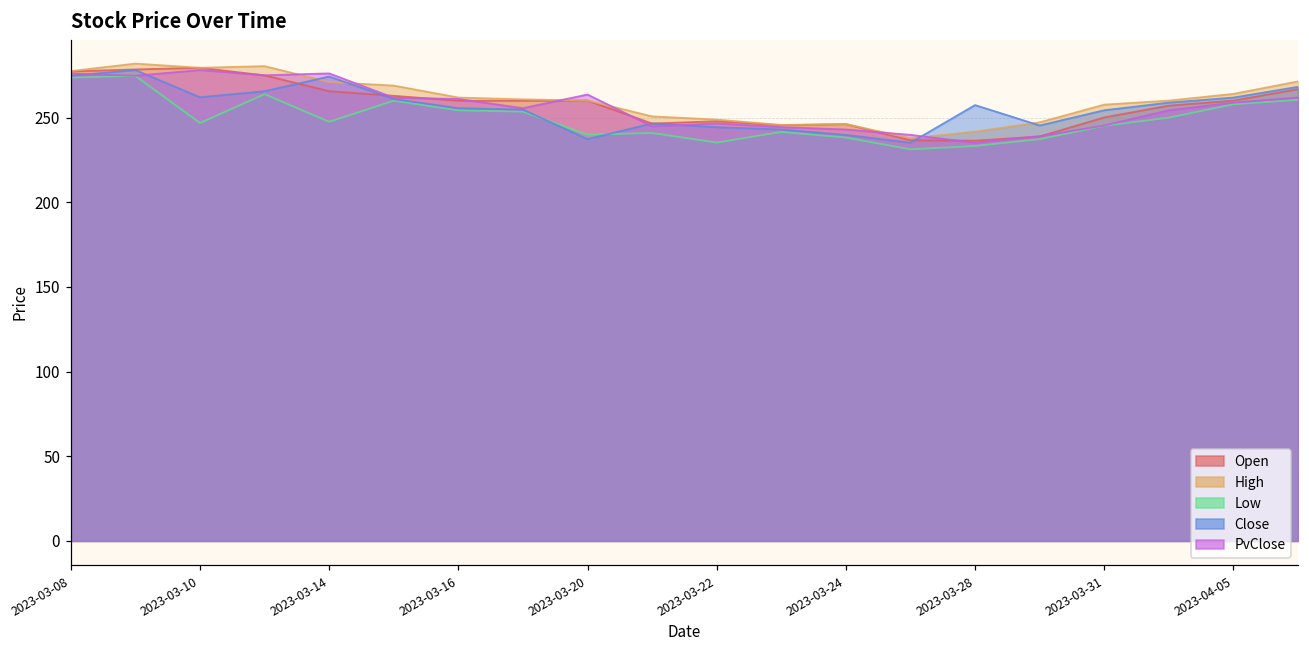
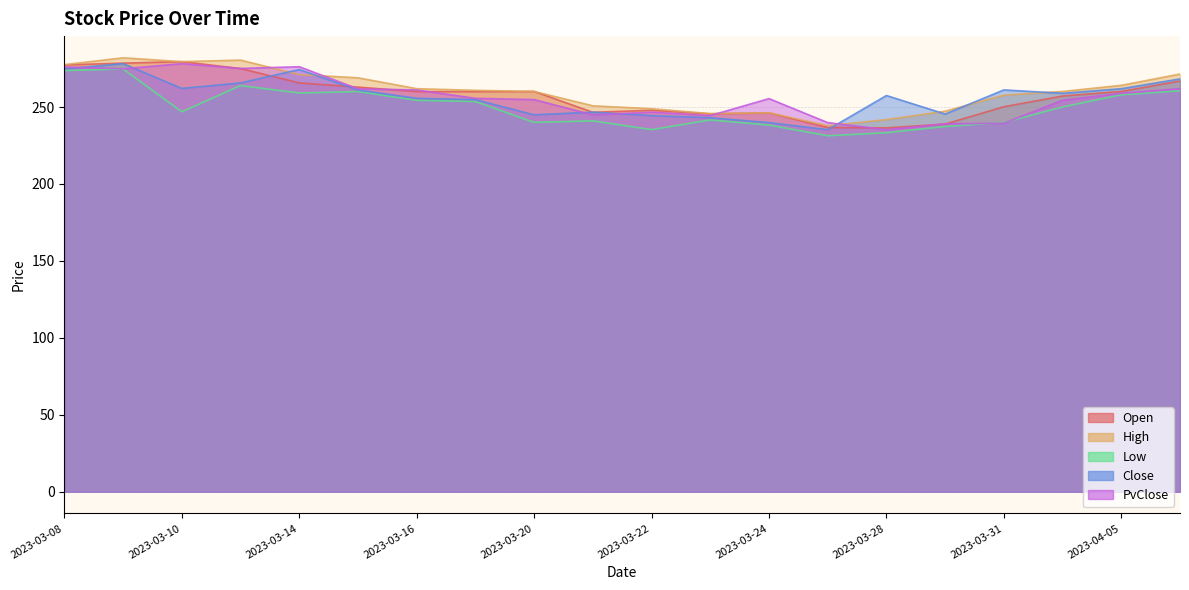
  {
    "Low": {
      "2023-03-10": 247,
-     "2023-03-14": 248,
+     "2023-03-14": 259,
      "2023-03-20": 240,
      "2023-03-22": 235,
      "2023-03-28": 233,
-     "2023-03-31": 245
+     "2023-03-31": 240
    },
    "Close": {
      "2023-03-10": 262,
      "2023-03-14": 274,
-     "2023-03-20": 237,
+     "2023-03-20": 245,
      "2023-03-22": 244,
      "2023-03-28": 257,
-     "2023-03-31": 254,
+     "2023-03-31": 261,
      "2023-04-05": 262
    },
    "PvClose": {
      "2023-03-14": 276,
-     "2023-03-20": 264,
-     "2023-03-24": 243,
-     "2023-03-31": 245
+     "2023-03-20": 255,
+     "2023-03-24": 255,
+     "2023-03-31": 239
    }
  }
